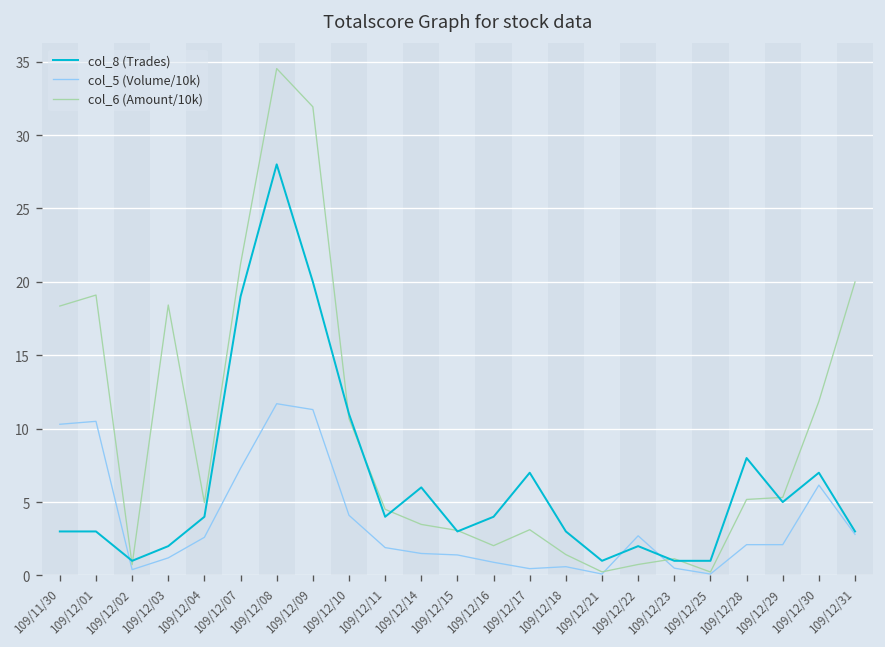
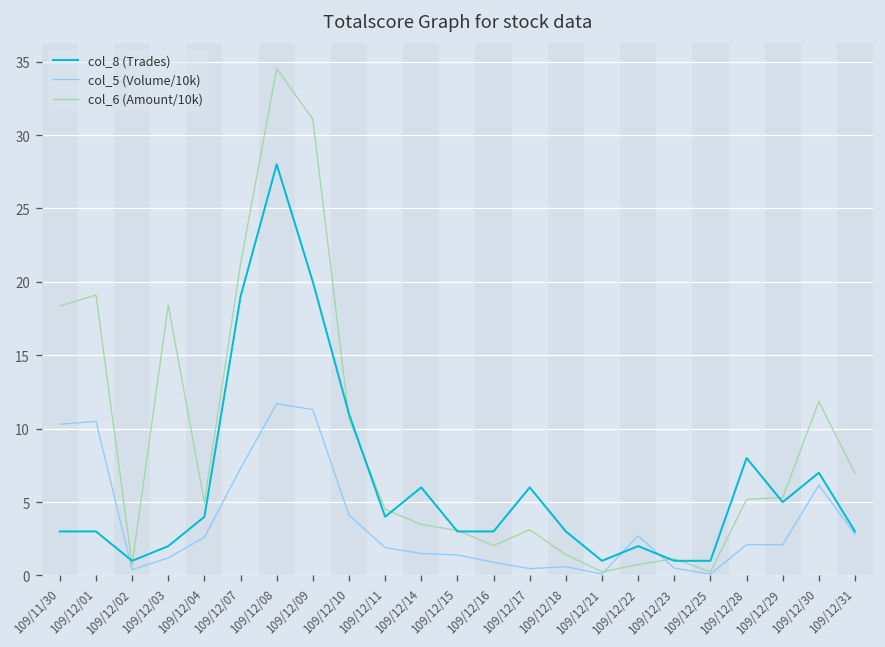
  {
    "col_8 (Trades)": {
      "109/11/30": 3,
      "109/12/01": 3,
      "109/12/02": 1,
      "109/12/03": 2,
      "109/12/04": 4,
      "109/12/07": 19,
      "109/12/08": 28,
      "109/12/09": 20,
      "109/12/10": 11,
      "109/12/11": 4,
      "109/12/14": 6,
-     "109/12/16": 4,
-     "109/12/17": 7,
+     "109/12/16": 3,
+     "109/12/17": 6,
      "109/12/18": 3,
      "109/12/21": 1,
      "109/12/22": 2,
      "109/12/25": 1,
      "109/12/28": 8,
      "109/12/29": 5,
      "109/12/30": 7
    },
    "col_5 (Volume/10k)": {
      "109/11/30": 10.3,
      "109/12/01": 10.5,
      "109/12/02": 0.4,
      "109/12/03": 1.2,
      "109/12/04": 2.6,
      "109/12/07": 7.3,
      "109/12/08": 11.7,
      "109/12/09": 11.3,
      "109/12/10": 4.1,
      "109/12/11": 1.9,
      "109/12/14": 1.5,
      "109/12/15": 1.4,
      "109/12/16": 0.9,
      "109/12/17": 0.5,
      "109/12/18": 0.6,
      "109/12/22": 2.7,
      "109/12/23": 0.5,
      "109/12/28": 2.1,
      "109/12/29": 2.1,
      "109/12/30": 6.2
    },
    "col_6 (Amount/10k)": {
      "109/11/30": 18.4,
      "109/12/01": 19.1,
      "109/12/02": 0.7,
      "109/12/03": 18.4,
      "109/12/04": 5.0,
      "109/12/07": 21.2,
      "109/12/08": 34.5,
-     "109/12/09": 31.9,
+     "109/12/09": 31.1,
      "109/12/10": 10.7,
      "109/12/11": 4.5,
      "109/12/14": 3.5,
      "109/12/16": 2.0,
      "109/12/17": 3.1,
      "109/12/18": 1.4,
      "109/12/22": 0.8,
      "109/12/28": 5.2,
      "109/12/29": 5.3,
      "109/12/30": 11.9,
-     "109/12/31": 20.0
+     "109/12/31": 7.0
    }
  }
